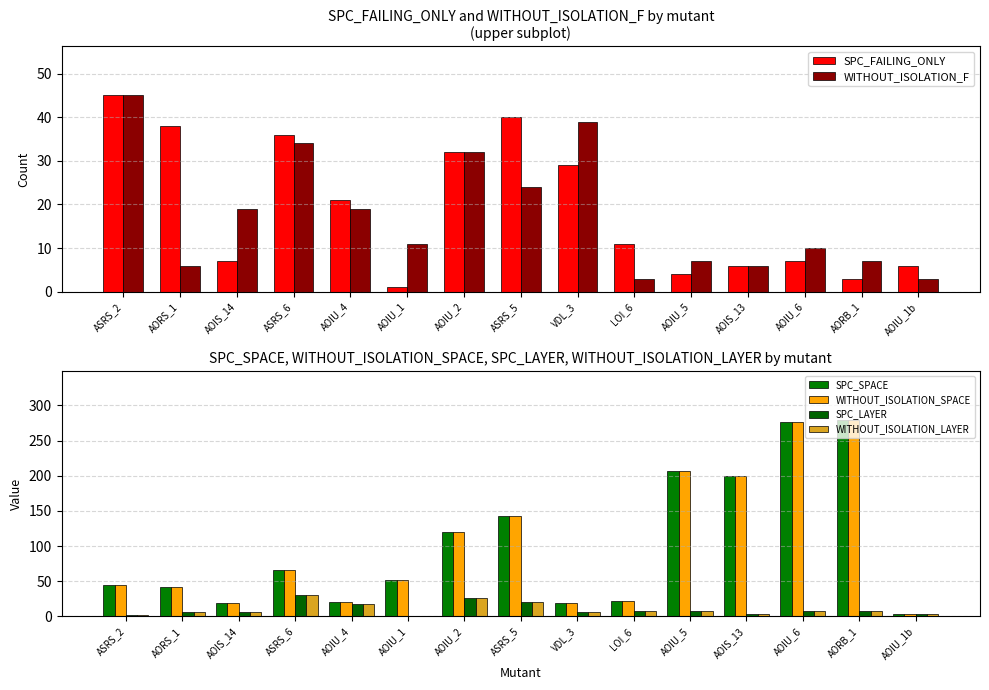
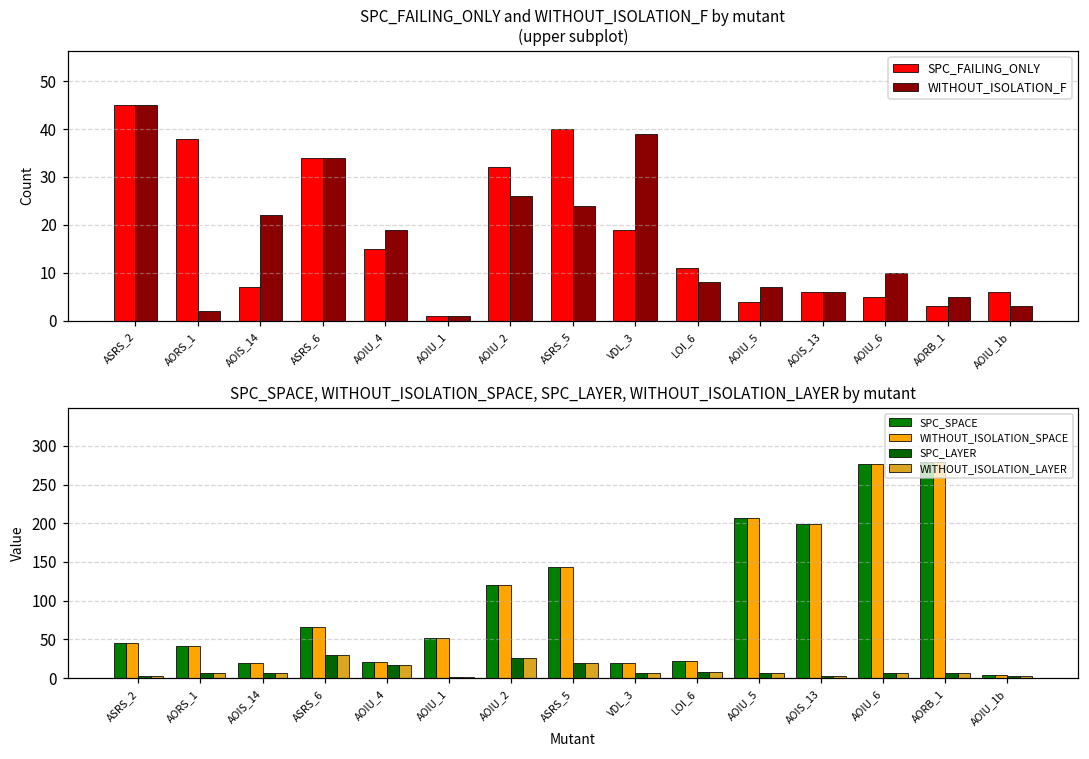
  {
    "SPC_FAILING_ONLY and WITHOUT_ISOLATION_F by mutant (upper subplot)": {
      "SPC_FAILING_ONLY": {
        "ASRS_2": 45,
        "AORS_1": 38,
        "AOIS_14": 7,
-       "ASRS_6": 36,
-       "AOIU_4": 21,
+       "ASRS_6": 34,
+       "AOIU_4": 15,
        "AOIU_1": 1,
        "AOIU_2": 32,
        "ASRS_5": 40,
-       "VDL_3": 29,
+       "VDL_3": 19,
        "LOI_6": 11,
        "AOIU_5": 4,
        "AOIS_13": 6,
-       "AOIU_6": 7,
+       "AOIU_6": 5,
        "AORB_1": 3,
        "AOIU_1b": 6
      },
      "WITHOUT_ISOLATION_F": {
        "ASRS_2": 45,
-       "AORS_1": 6,
-       "AOIS_14": 19,
+       "AORS_1": 2,
+       "AOIS_14": 22,
        "ASRS_6": 34,
        "AOIU_4": 19,
-       "AOIU_1": 11,
-       "AOIU_2": 32,
+       "AOIU_1": 1,
+       "AOIU_2": 26,
        "ASRS_5": 24,
        "VDL_3": 39,
-       "LOI_6": 3,
+       "LOI_6": 8,
        "AOIU_5": 7,
        "AOIS_13": 6,
        "AOIU_6": 10,
-       "AORB_1": 7,
+       "AORB_1": 5,
        "AOIU_1b": 3
      }
    }
  }
